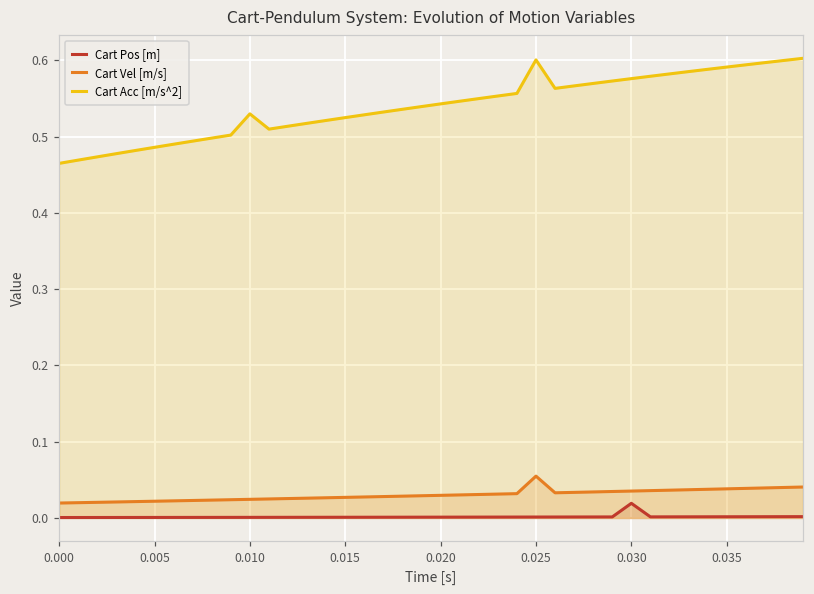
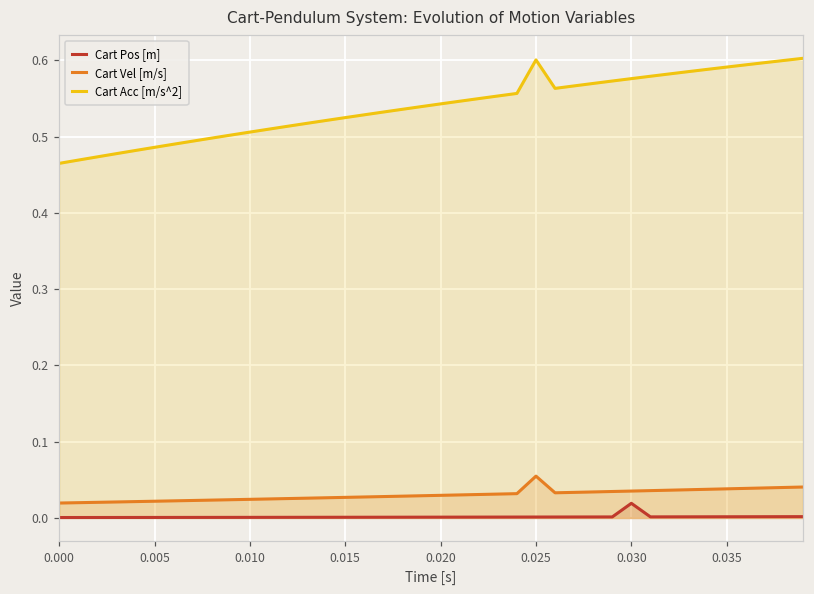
  {
    "Cart Pos [m]": {
      "0.000": 0.00,
      "0.005": 0.00,
      "0.010": 0.00,
      "0.015": 0.00,
      "0.020": 0.00,
      "0.025": 0.00,
      "0.030": 0.02,
      "0.035": 0.00
    },
    "Cart Vel [m/s]": {
      "0.000": 0.02,
      "0.005": 0.02,
      "0.010": 0.02,
      "0.015": 0.03,
      "0.020": 0.03,
      "0.025": 0.05,
      "0.030": 0.04,
      "0.035": 0.04
    },
    "Cart Acc [m/s^2]": {
      "0.000": 0.47,
      "0.005": 0.49,
-     "0.010": 0.53,
+     "0.010": 0.51,
      "0.015": 0.53,
      "0.020": 0.54,
      "0.025": 0.60,
      "0.030": 0.58,
      "0.035": 0.59
    }
  }
